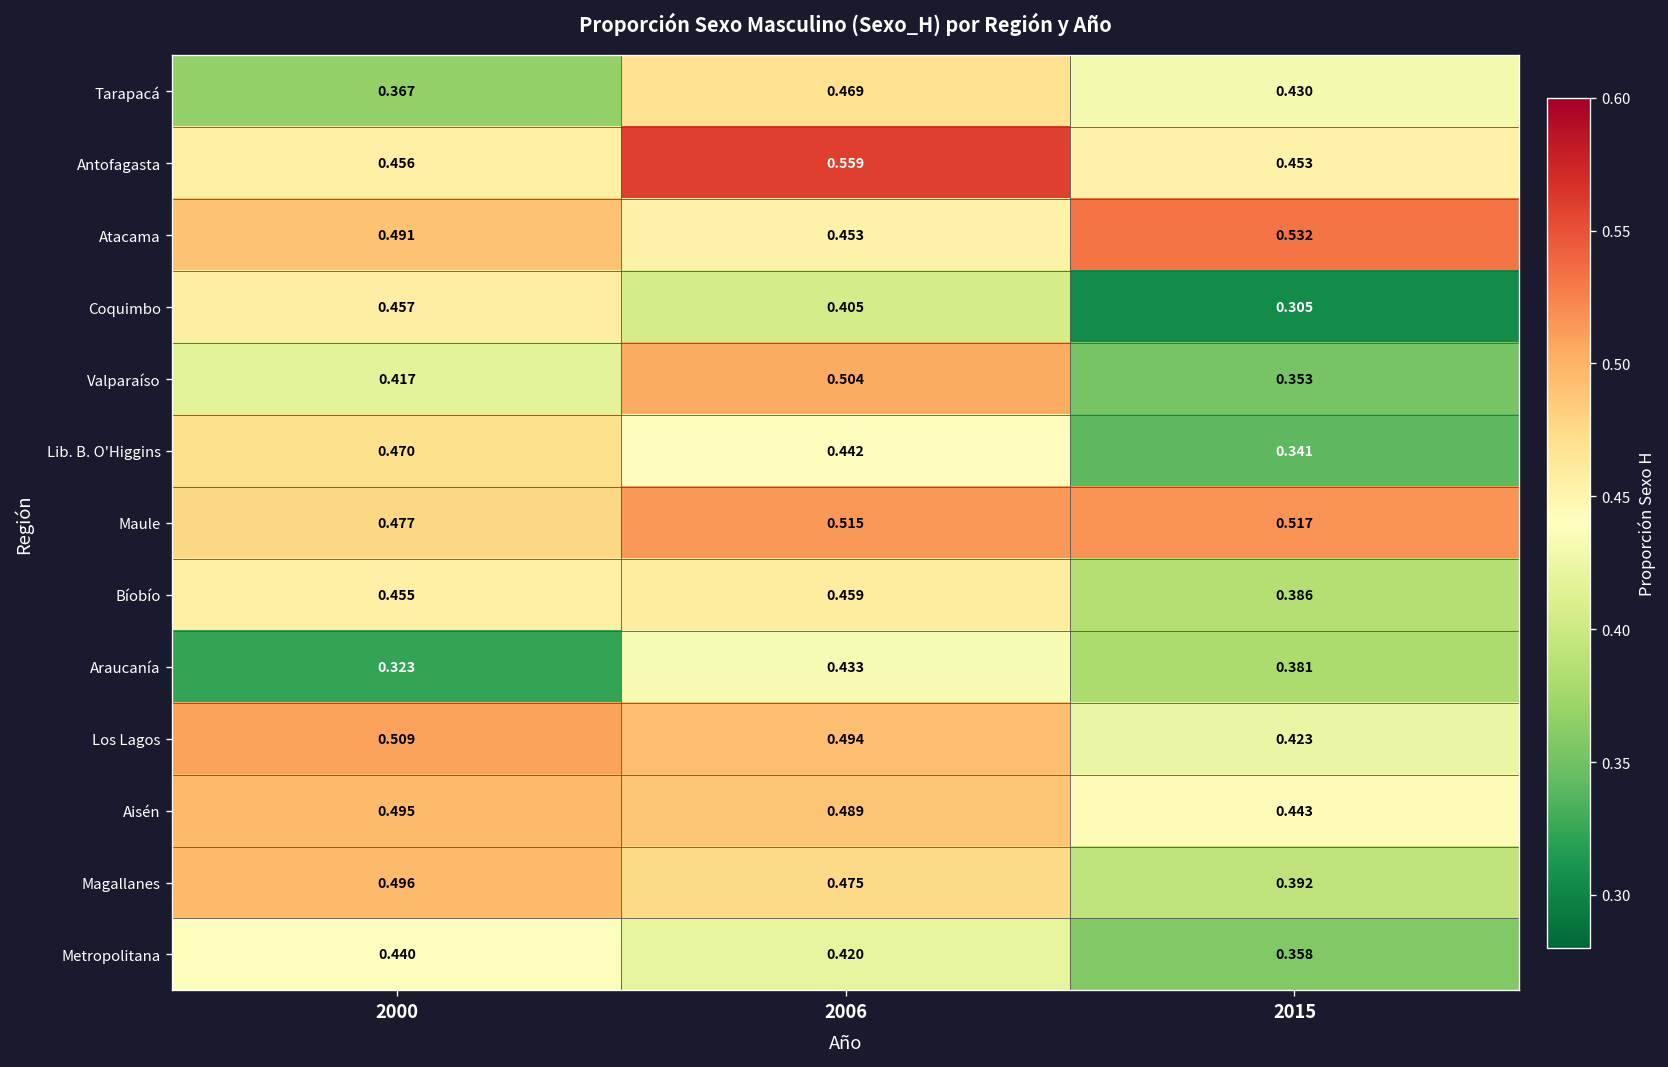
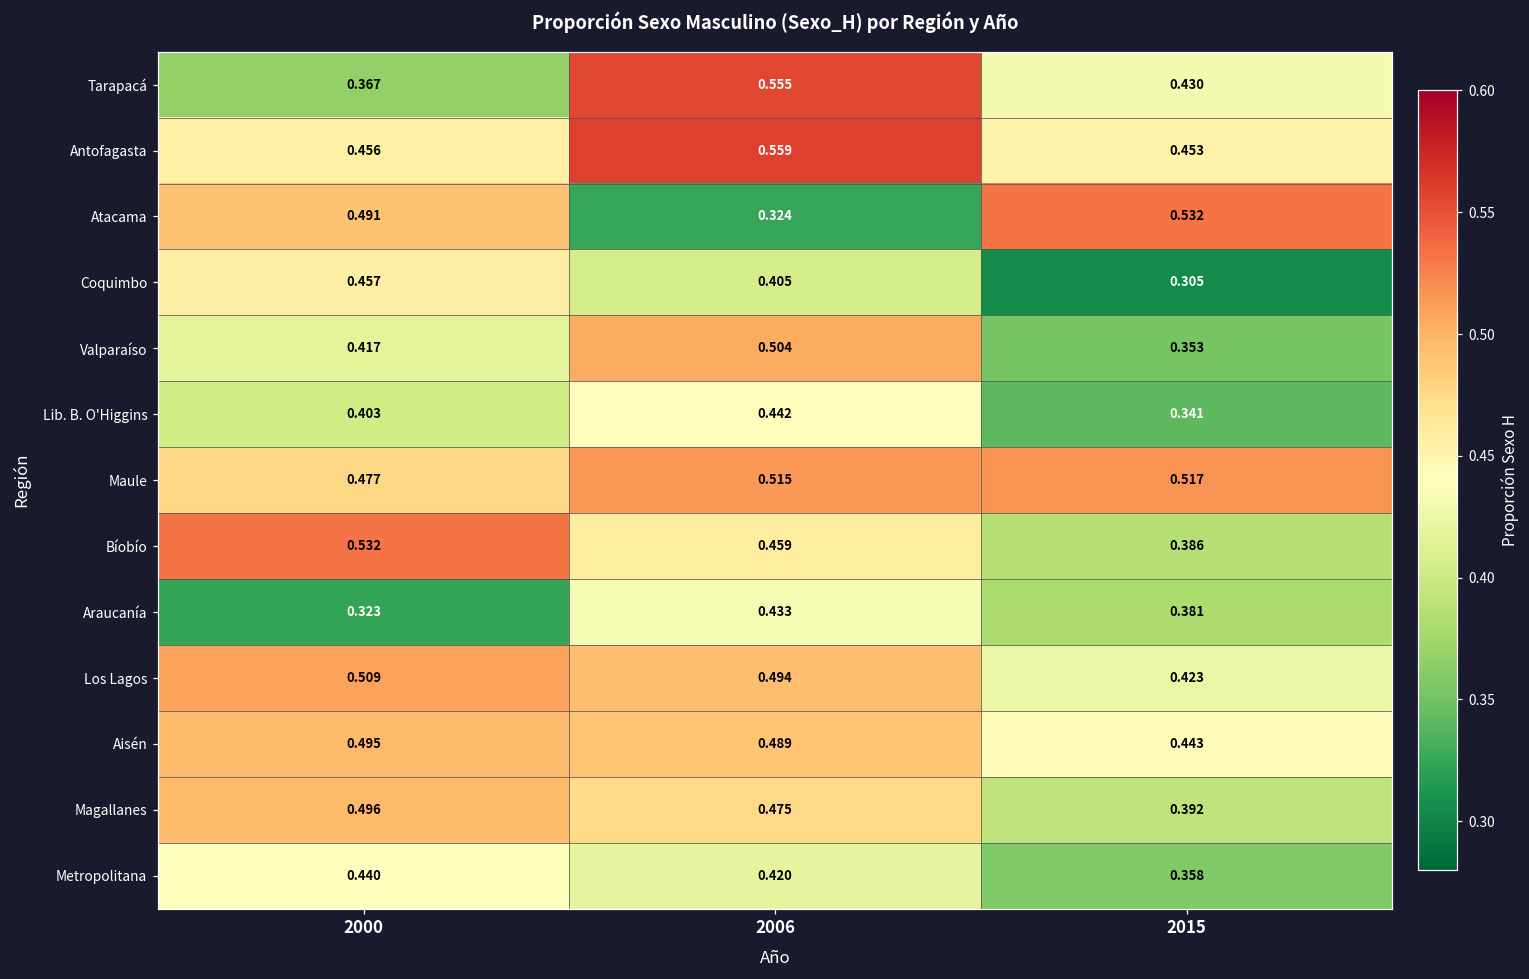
  {
    "Tarapacá": {
      "2000": 0.367,
-     "2006": 0.469,
+     "2006": 0.555,
      "2015": 0.430
    },
    "Antofagasta": {
      "2000": 0.456,
      "2006": 0.559,
      "2015": 0.453
    },
    "Atacama": {
      "2000": 0.491,
-     "2006": 0.453,
+     "2006": 0.324,
      "2015": 0.532
    },
    "Coquimbo": {
      "2000": 0.457,
      "2006": 0.405,
      "2015": 0.305
    },
    "Valparaíso": {
      "2000": 0.417,
      "2006": 0.504,
      "2015": 0.353
    },
    "Lib. B. O'Higgins": {
-     "2000": 0.470,
+     "2000": 0.403,
      "2006": 0.442,
      "2015": 0.341
    },
    "Maule": {
      "2000": 0.477,
      "2006": 0.515,
      "2015": 0.517
    },
    "Bíobío": {
-     "2000": 0.455,
+     "2000": 0.532,
      "2006": 0.459,
      "2015": 0.386
    },
    "Araucanía": {
      "2000": 0.323,
      "2006": 0.433,
      "2015": 0.381
    },
    "Los Lagos": {
      "2000": 0.509,
      "2006": 0.494,
      "2015": 0.423
    },
    "Aisén": {
      "2000": 0.495,
      "2006": 0.489,
      "2015": 0.443
    },
    "Magallanes": {
      "2000": 0.496,
      "2006": 0.475,
      "2015": 0.392
    },
    "Metropolitana": {
      "2000": 0.440,
      "2006": 0.420,
      "2015": 0.358
    }
  }
